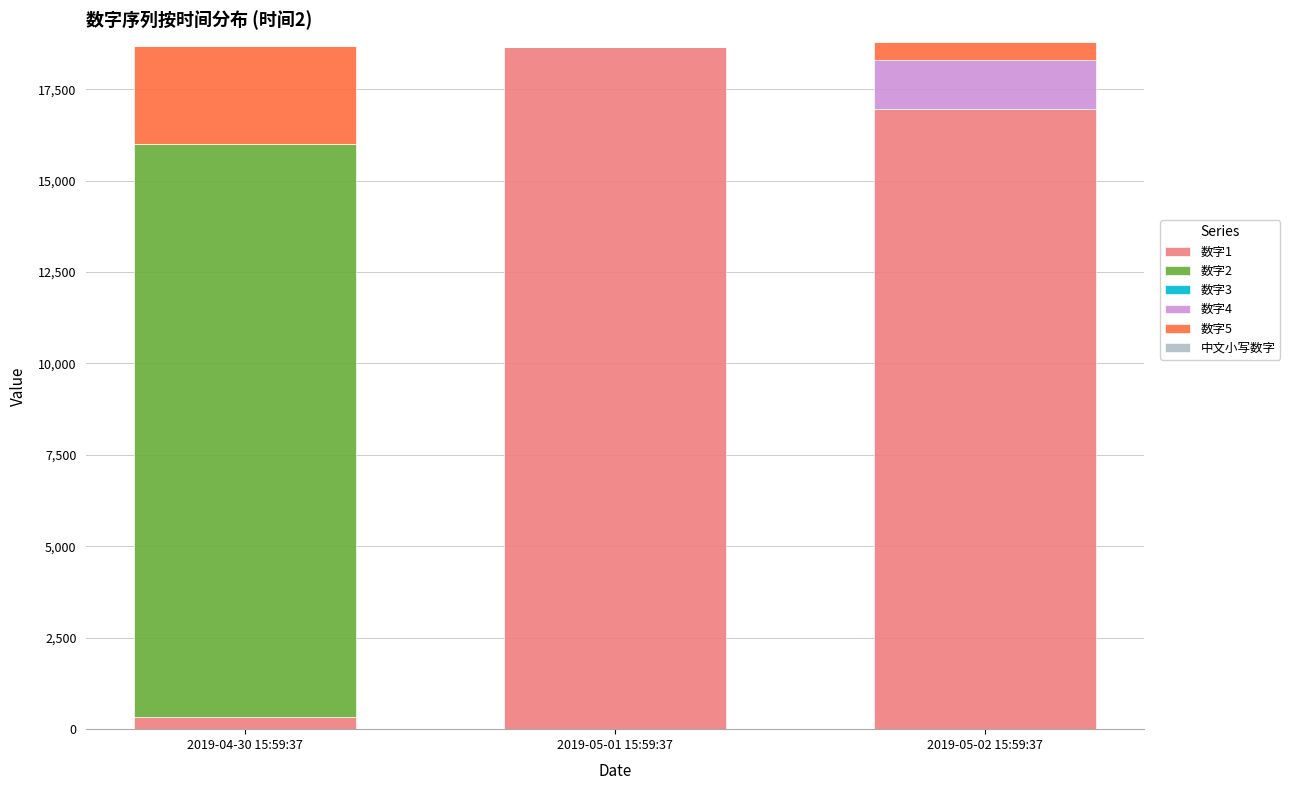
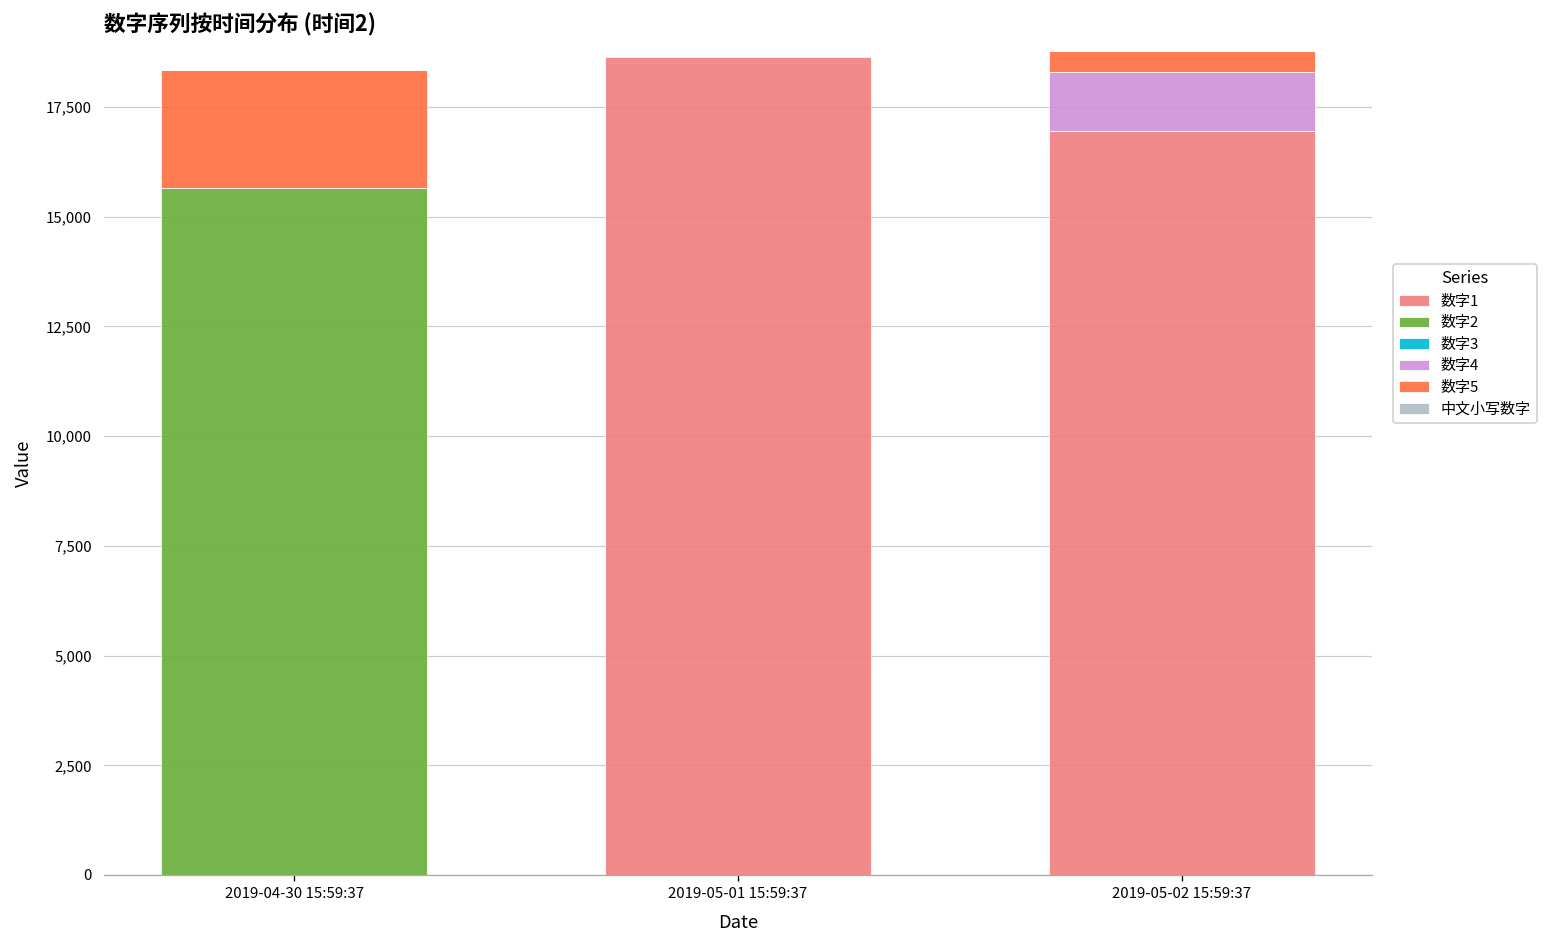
  {
    "数字1": {
-     "2019-04-30 15:59:37": "300",
+     "2019-04-30 15:59:37": "0",
      "2019-05-01 15:59:37": "18,600",
      "2019-05-02 15:59:37": "17,000"
    },
    "数字3": {
      "2019-04-30 15:59:37": "15,700"
    }
  }
